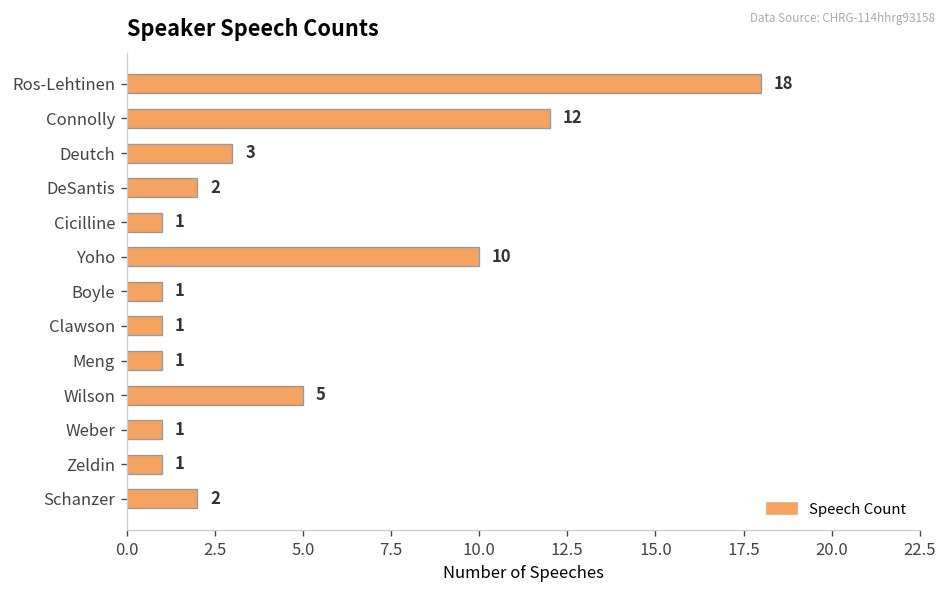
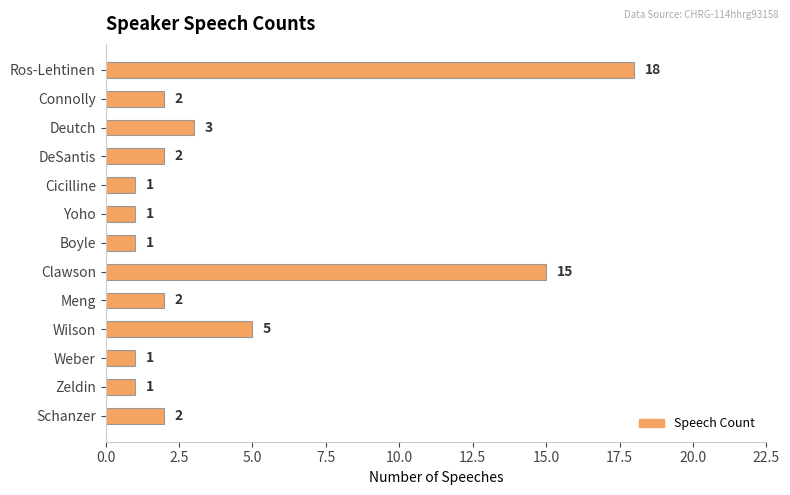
  {
    "Ros-Lehtinen": 18,
-   "Connolly": 12,
+   "Connolly": 2,
    "Deutch": 3,
    "DeSantis": 2,
    "Cicilline": 1,
-   "Yoho": 10,
+   "Yoho": 1,
    "Boyle": 1,
-   "Clawson": 1,
-   "Meng": 1,
+   "Clawson": 15,
+   "Meng": 2,
    "Wilson": 5,
    "Weber": 1,
    "Zeldin": 1,
    "Schanzer": 2
  }
